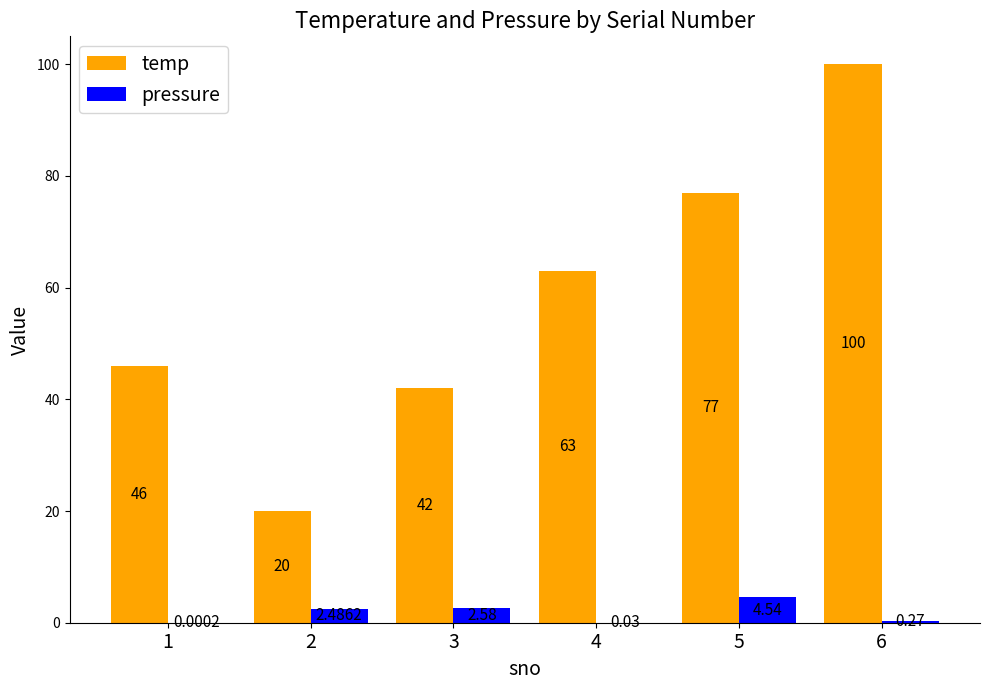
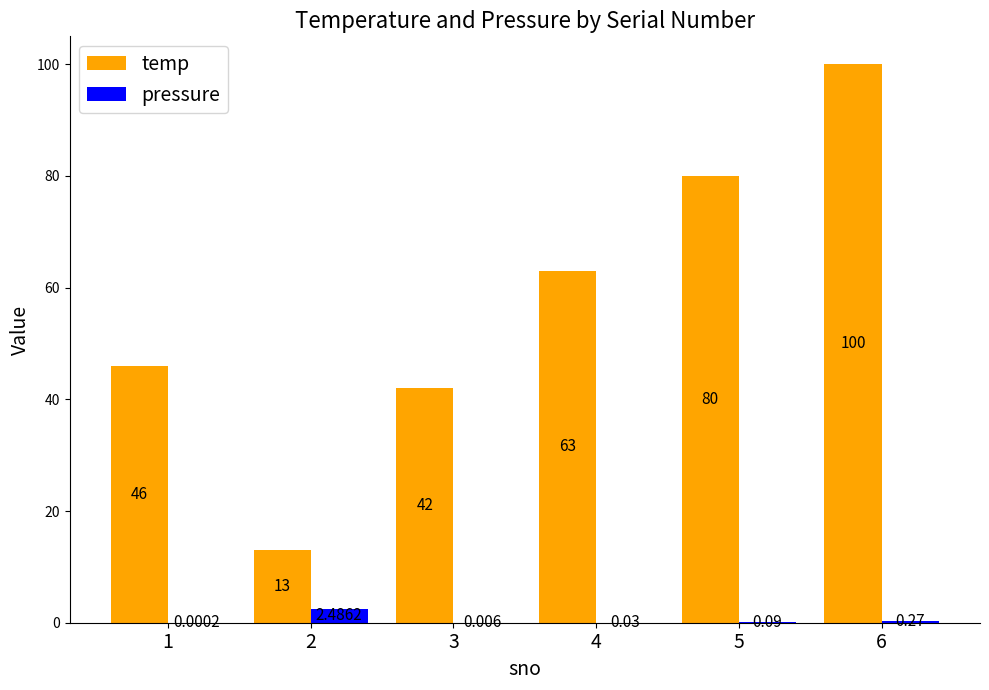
  {
    "temp": {
      "1": 46,
-     "2": 20,
+     "2": 13,
      "3": 42,
      "4": 63,
-     "5": 77,
+     "5": 80,
      "6": 100
    },
    "pressure": {
      "1": 0.0002,
      "2": 2.4862,
-     "3": 2.58,
+     "3": 0.006,
      "4": 0.03,
-     "5": 4.54,
+     "5": 0.09,
      "6": 0.27
    }
  }
